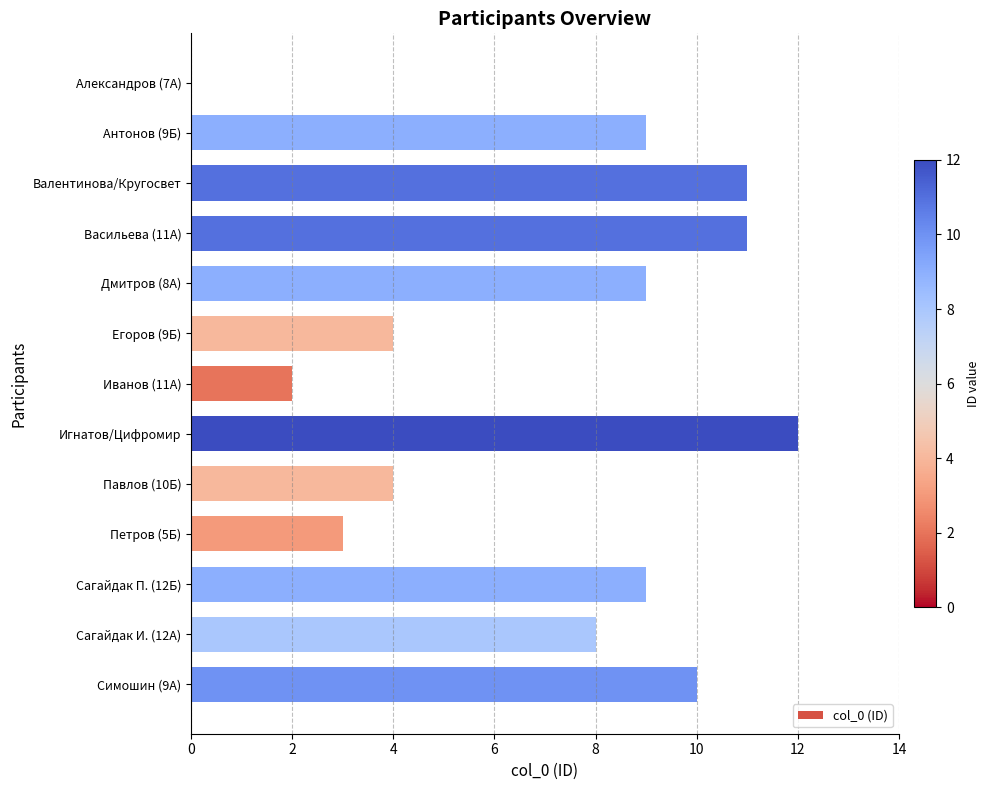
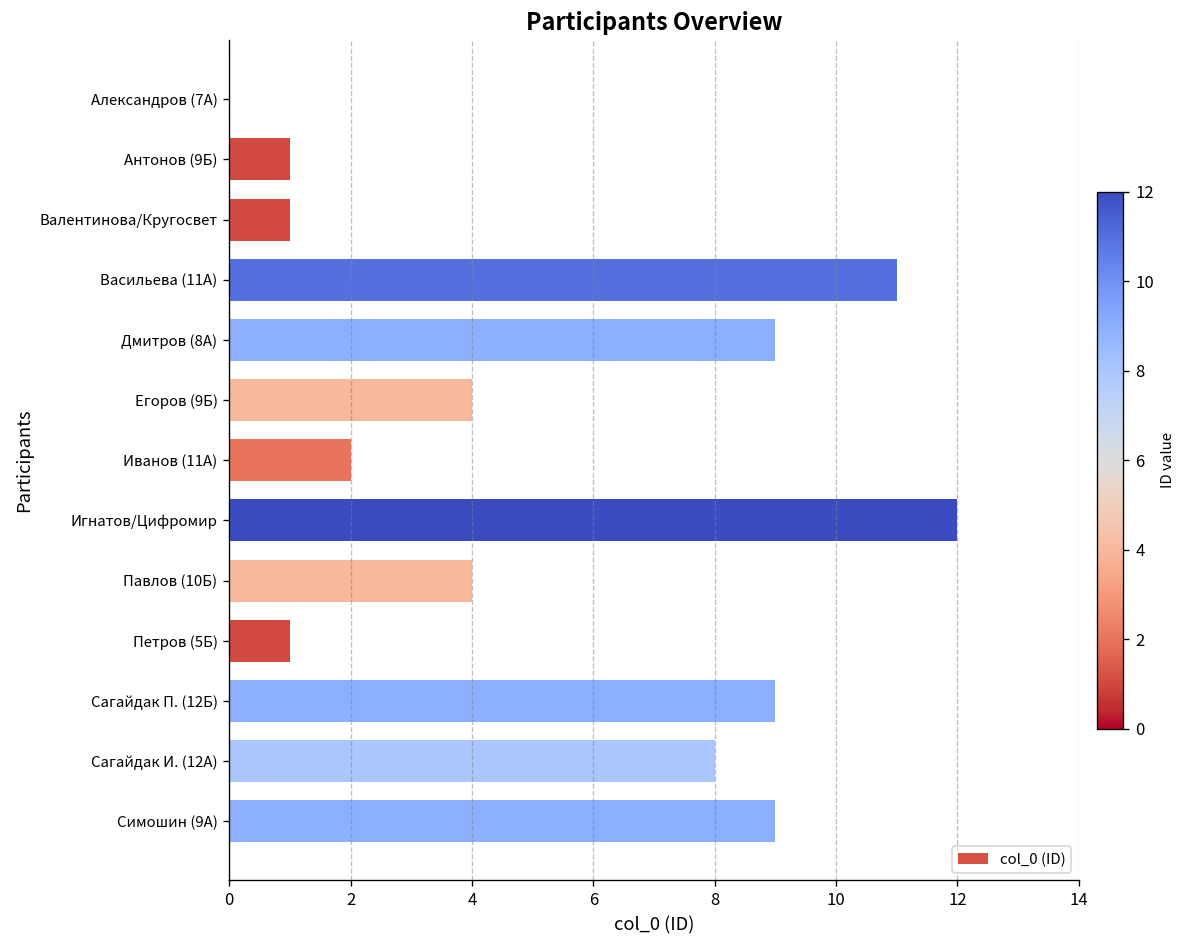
  {
    "Александров (7А)": 0,
-   "Антонов (9Б)": 9,
-   "Валентинова/Кругосвет": 11,
+   "Антонов (9Б)": 1,
+   "Валентинова/Кругосвет": 1,
    "Васильева (11А)": 11,
    "Дмитров (8А)": 9,
    "Егоров (9Б)": 4,
    "Иванов (11А)": 2,
    "Игнатов/Цифромир": 12,
    "Павлов (10Б)": 4,
-   "Петров (5Б)": 3,
+   "Петров (5Б)": 1,
    "Сагайдак П. (12Б)": 9,
    "Сагайдак И. (12А)": 8,
-   "Симошин (9А)": 10
+   "Симошин (9А)": 9
  }
